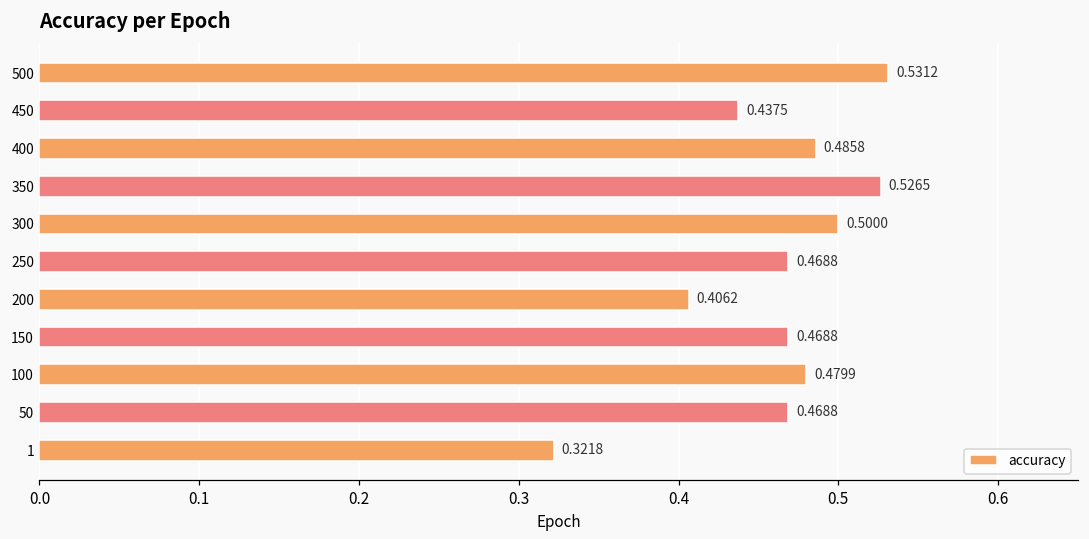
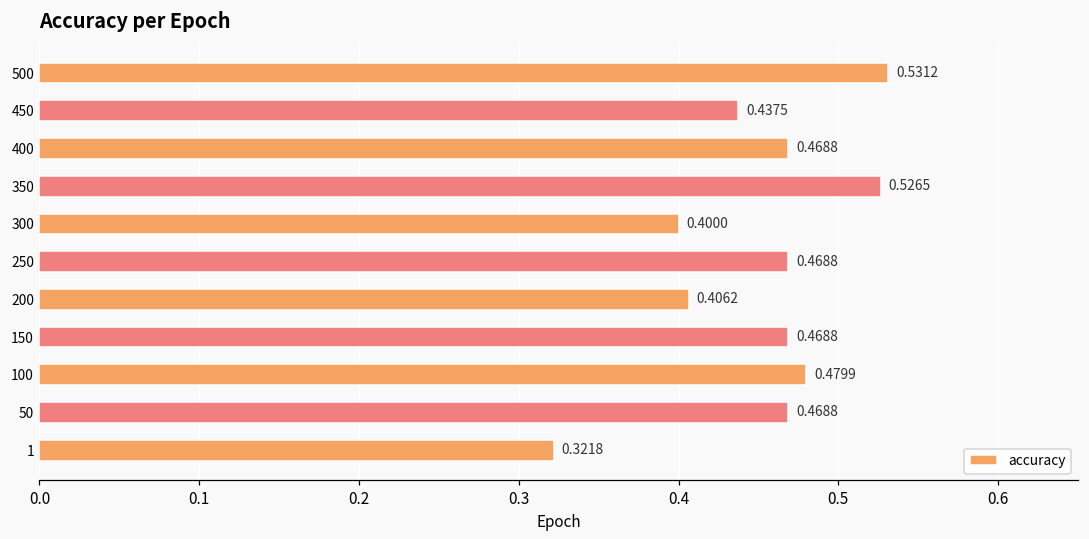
  {
    "500": 0.5312,
    "450": 0.4375,
-   "400": 0.4858,
+   "400": 0.4688,
    "350": 0.5265,
-   "300": 0.5000,
+   "300": 0.4000,
    "250": 0.4688,
    "200": 0.4062,
    "150": 0.4688,
    "100": 0.4799,
    "50": 0.4688,
    "1": 0.3218
  }
